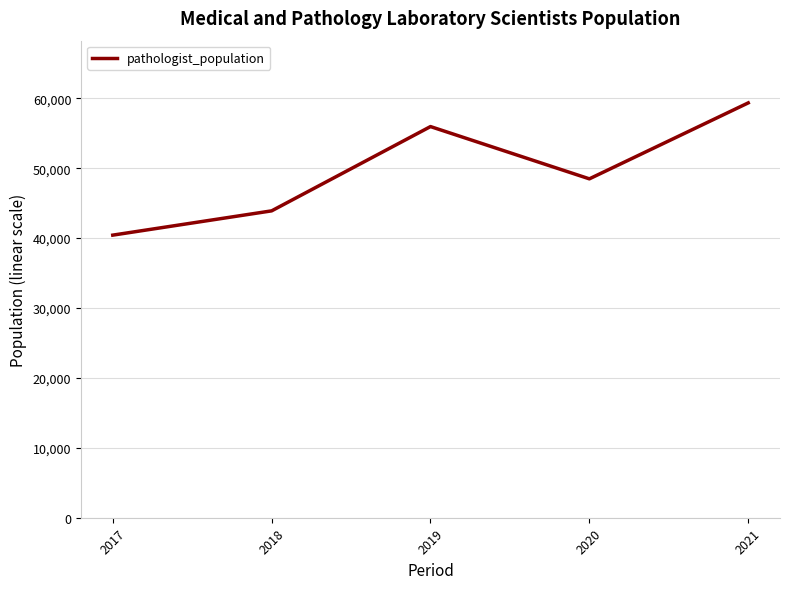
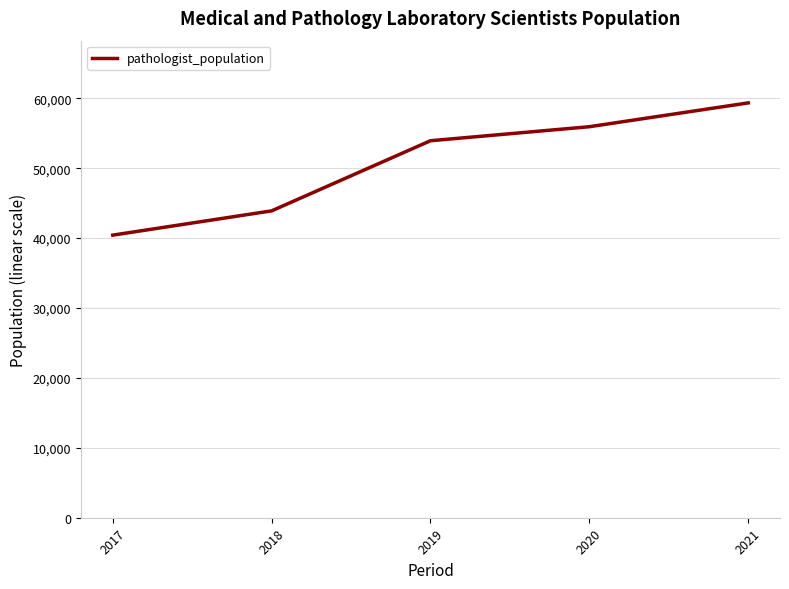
  {
    "2017": "40,000",
    "2018": "44,000",
-   "2019": "56,000",
-   "2020": "48,000",
+   "2019": "54,000",
+   "2020": "56,000",
    "2021": "59,000"
  }
